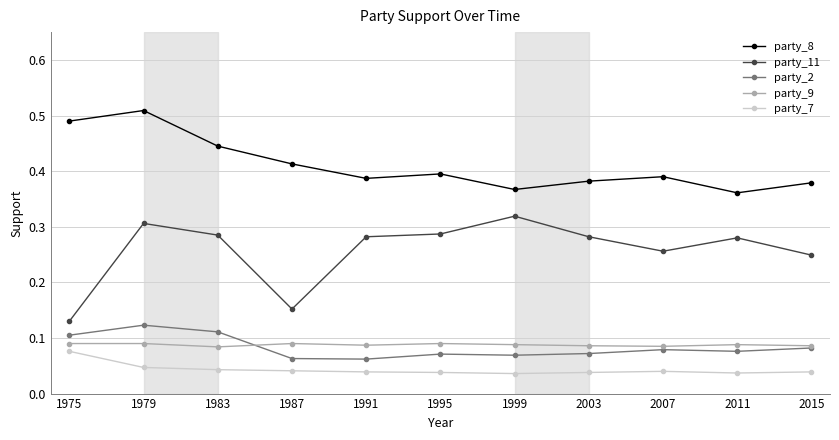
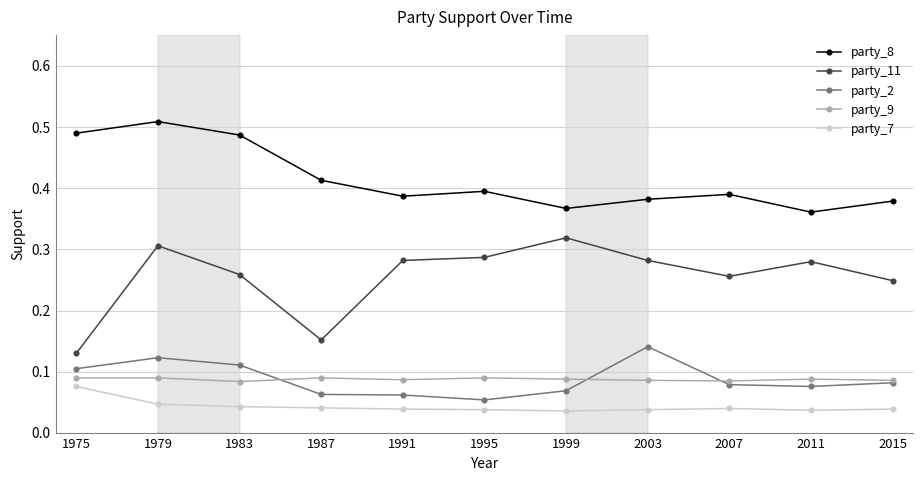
  {
    "party_8": {
      "1975": 0.49,
      "1979": 0.51,
-     "1983": 0.45,
+     "1983": 0.49,
      "1987": 0.41,
      "1991": 0.39,
      "1995": 0.40,
      "1999": 0.37,
      "2003": 0.38,
      "2007": 0.39,
      "2011": 0.36,
      "2015": 0.38
    },
    "party_11": {
      "1975": 0.13,
      "1979": 0.31,
-     "1983": 0.29,
+     "1983": 0.26,
      "1987": 0.15,
      "1991": 0.28,
      "1995": 0.29,
      "1999": 0.32,
      "2003": 0.28,
      "2007": 0.26,
      "2011": 0.28,
      "2015": 0.25
    },
    "party_2": {
      "1975": 0.11,
      "1979": 0.12,
      "1983": 0.11,
      "1987": 0.06,
      "1991": 0.06,
-     "1995": 0.07,
+     "1995": 0.05,
      "1999": 0.07,
-     "2003": 0.07,
+     "2003": 0.14,
      "2007": 0.08,
      "2011": 0.08
    }
  }
